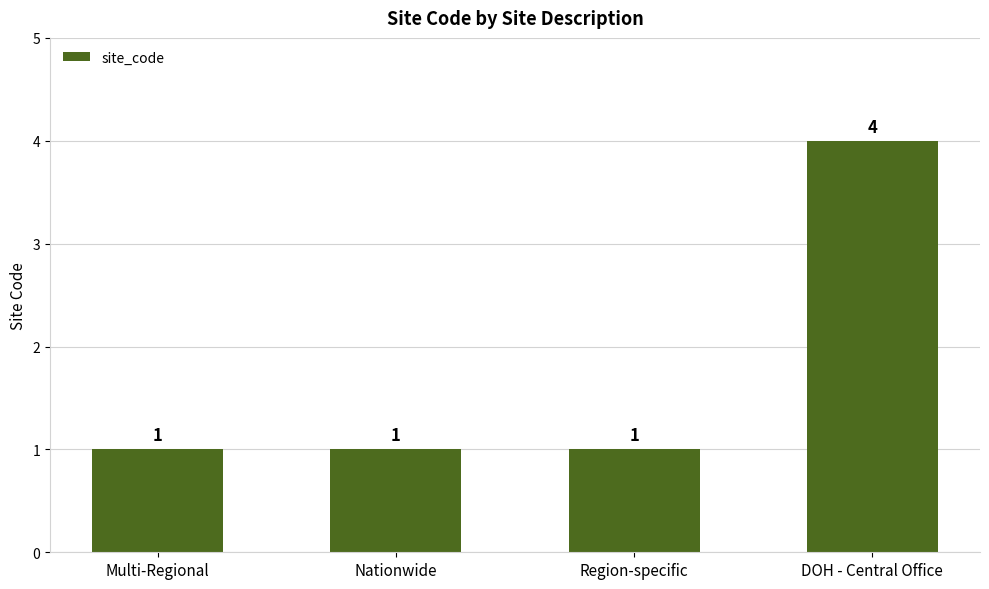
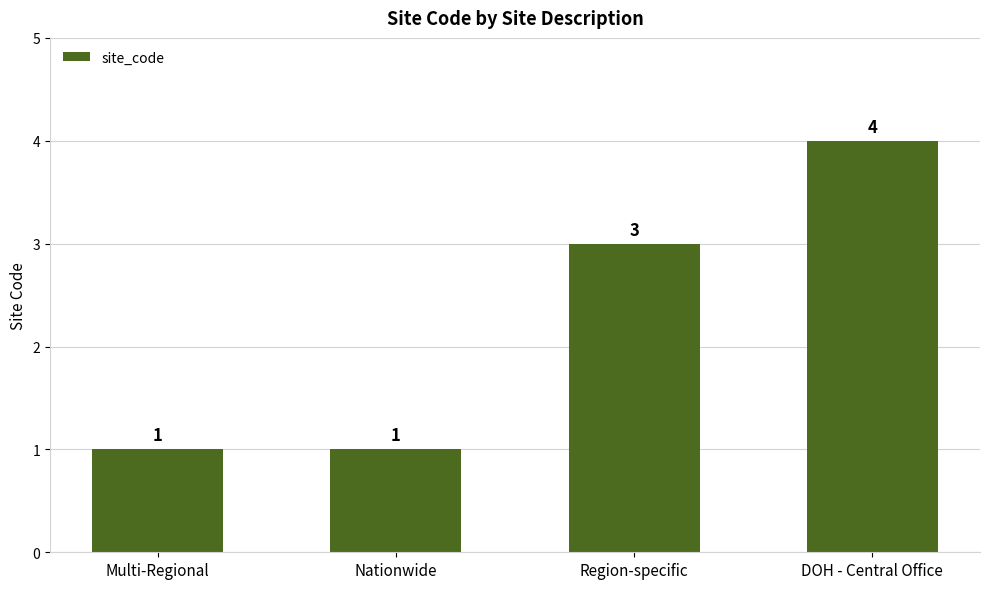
  {
    "Multi-Regional": 1,
    "Nationwide": 1,
-   "Region-specific": 1,
+   "Region-specific": 3,
    "DOH - Central Office": 4
  }
